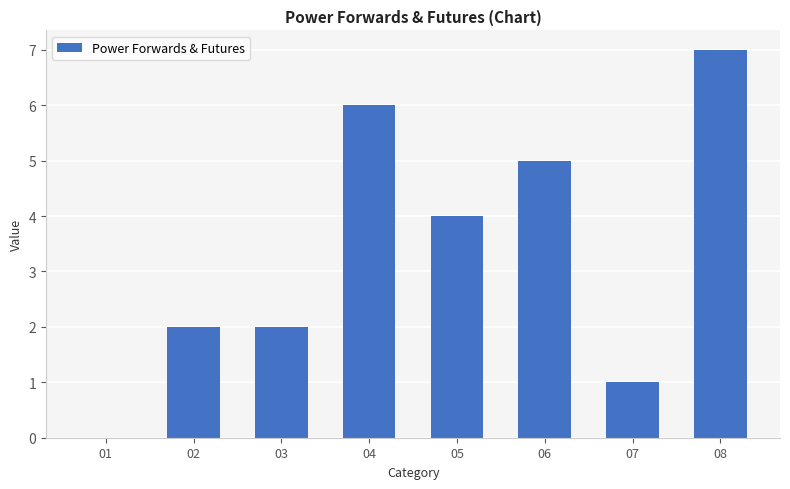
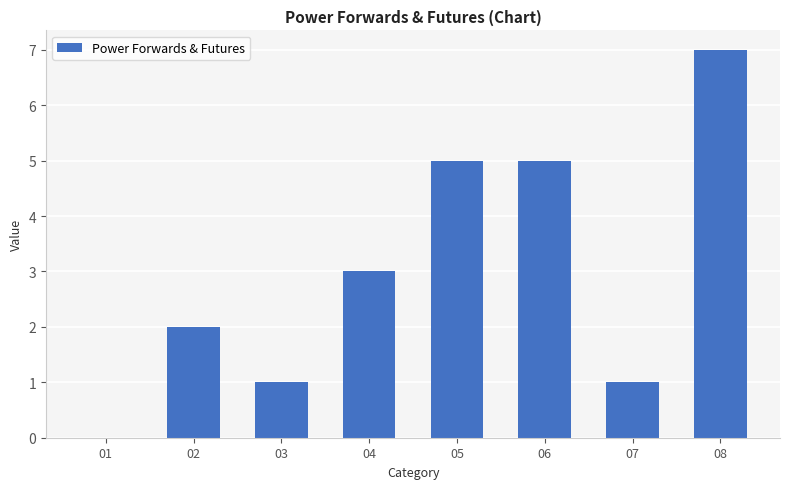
  {
    "01": 0,
    "02": 2,
-   "03": 2,
-   "04": 6,
-   "05": 4,
+   "03": 1,
+   "04": 3,
+   "05": 5,
    "06": 5,
    "07": 1,
    "08": 7
  }
